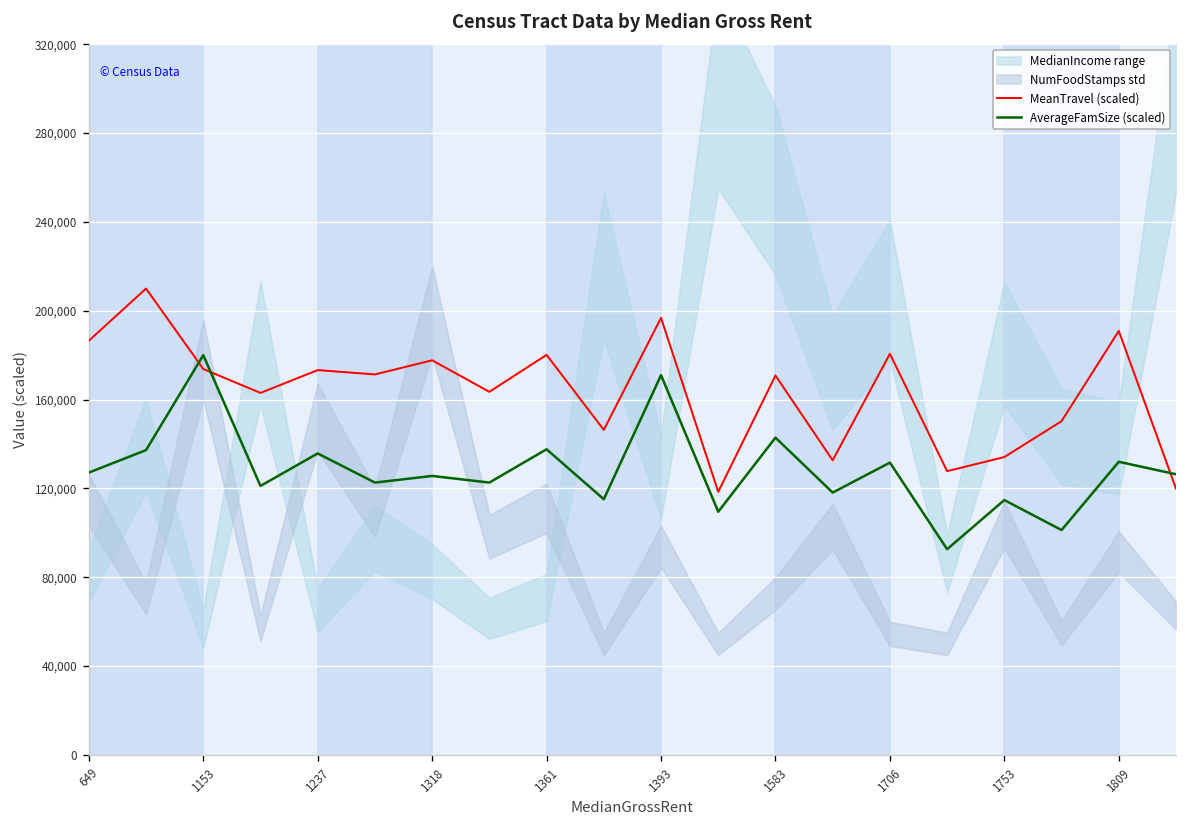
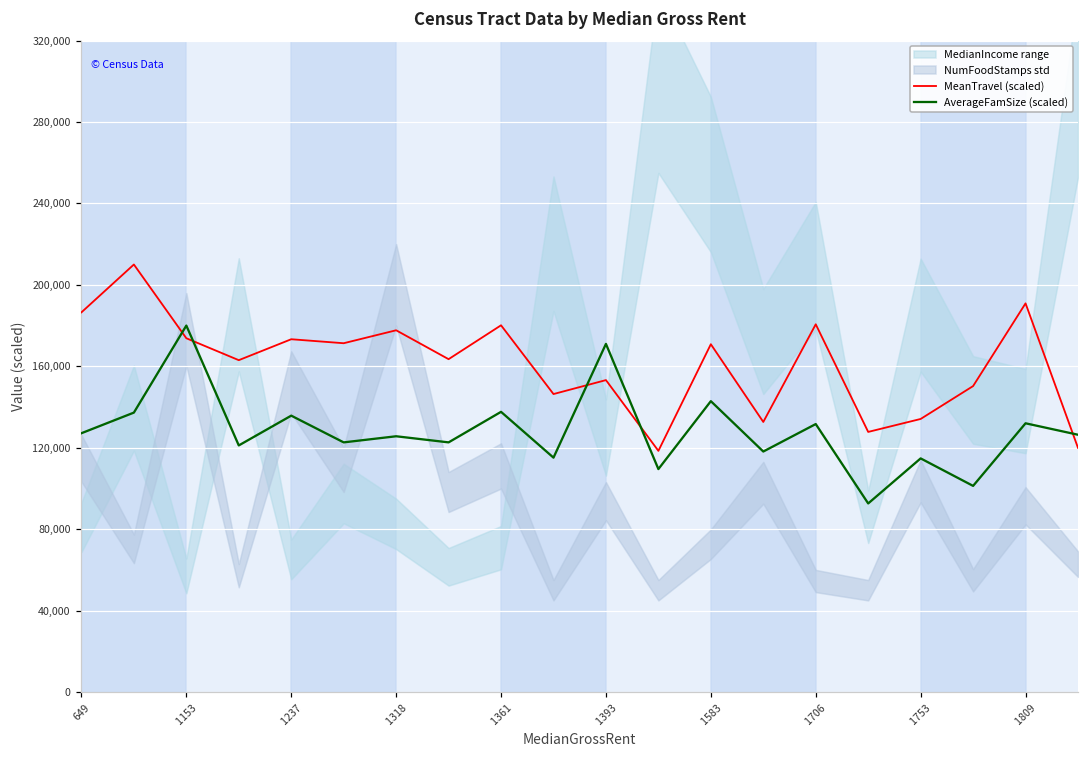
  {
    "MeanTravel (scaled)": {
      "649": "187,000",
      "1153": "174,000",
      "1237": "173,000",
      "1318": "178,000",
      "1361": "180,000",
-     "1393": "197,000",
+     "1393": "153,000",
      "1583": "171,000",
      "1706": "181,000",
      "1753": "134,000",
      "1809": "191,000"
    },
    "AverageFamSize (scaled)": {
      "1153": "180,000",
      "1237": "136,000",
      "1318": "126,000",
      "1361": "138,000",
      "1393": "171,000",
      "1583": "143,000",
      "1706": "132,000",
      "1809": "132,000"
    }
  }
